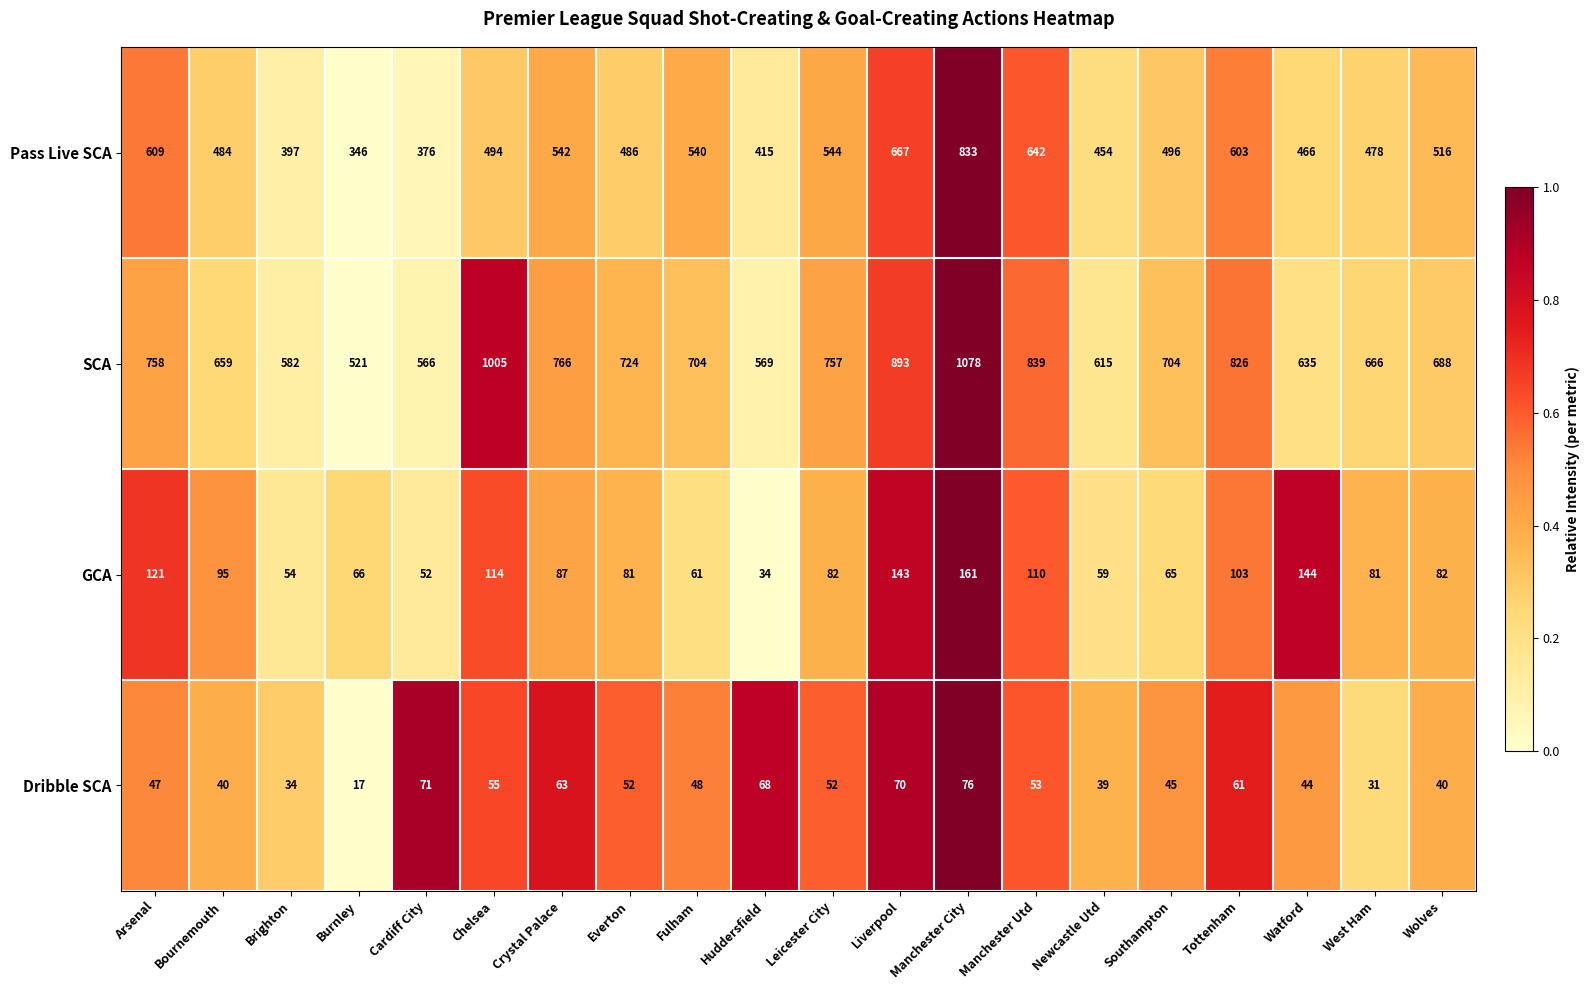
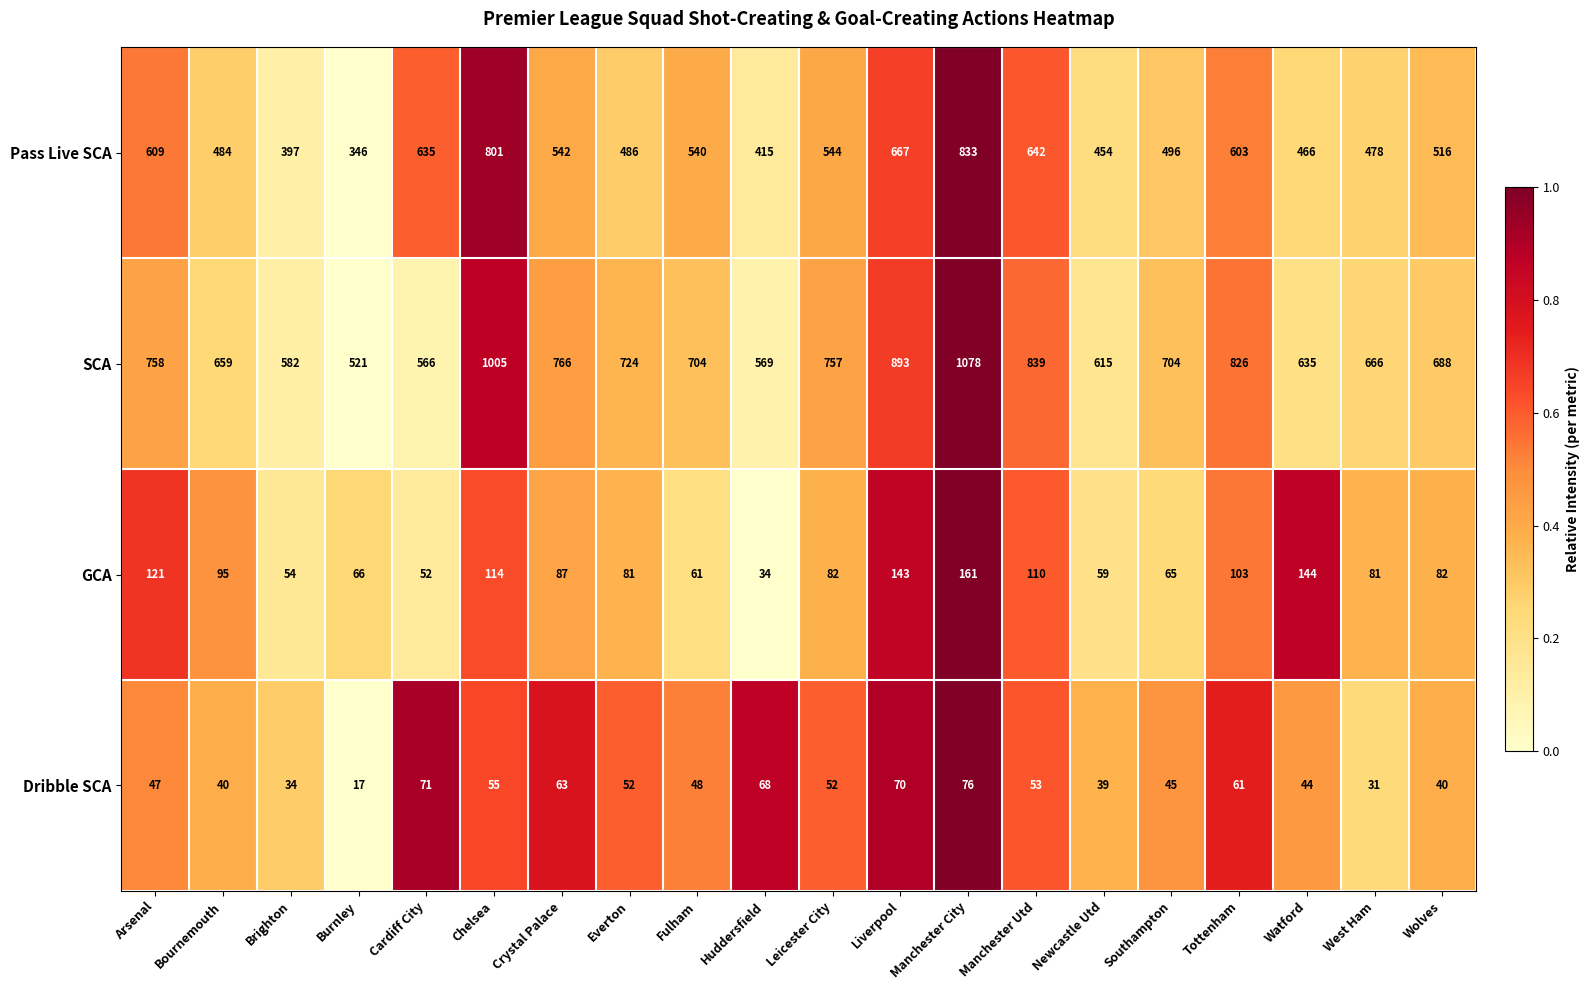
  {
    "Pass Live SCA": {
      "Arsenal": 609,
      "Bournemouth": 484,
      "Brighton": 397,
      "Burnley": 346,
-     "Cardiff City": 376,
-     "Chelsea": 494,
+     "Cardiff City": 635,
+     "Chelsea": 801,
      "Crystal Palace": 542,
      "Everton": 486,
      "Fulham": 540,
      "Huddersfield": 415,
      "Leicester City": 544,
      "Liverpool": 667,
      "Manchester City": 833,
      "Manchester Utd": 642,
      "Newcastle Utd": 454,
      "Southampton": 496,
      "Tottenham": 603,
      "Watford": 466,
      "West Ham": 478,
      "Wolves": 516
    },
    "SCA": {
      "Arsenal": 758,
      "Bournemouth": 659,
      "Brighton": 582,
      "Burnley": 521,
      "Cardiff City": 566,
      "Chelsea": 1005,
      "Crystal Palace": 766,
      "Everton": 724,
      "Fulham": 704,
      "Huddersfield": 569,
      "Leicester City": 757,
      "Liverpool": 893,
      "Manchester City": 1078,
      "Manchester Utd": 839,
      "Newcastle Utd": 615,
      "Southampton": 704,
      "Tottenham": 826,
      "Watford": 635,
      "West Ham": 666,
      "Wolves": 688
    },
    "GCA": {
      "Arsenal": 121,
      "Bournemouth": 95,
      "Brighton": 54,
      "Burnley": 66,
      "Cardiff City": 52,
      "Chelsea": 114,
      "Crystal Palace": 87,
      "Everton": 81,
      "Fulham": 61,
      "Huddersfield": 34,
      "Leicester City": 82,
      "Liverpool": 143,
      "Manchester City": 161,
      "Manchester Utd": 110,
      "Newcastle Utd": 59,
      "Southampton": 65,
      "Tottenham": 103,
      "Watford": 144,
      "West Ham": 81,
      "Wolves": 82
    },
    "Dribble SCA": {
      "Arsenal": 47,
      "Bournemouth": 40,
      "Brighton": 34,
      "Burnley": 17,
      "Cardiff City": 71,
      "Chelsea": 55,
      "Crystal Palace": 63,
      "Everton": 52,
      "Fulham": 48,
      "Huddersfield": 68,
      "Leicester City": 52,
      "Liverpool": 70,
      "Manchester City": 76,
      "Manchester Utd": 53,
      "Newcastle Utd": 39,
      "Southampton": 45,
      "Tottenham": 61,
      "Watford": 44,
      "West Ham": 31,
      "Wolves": 40
    }
  }
